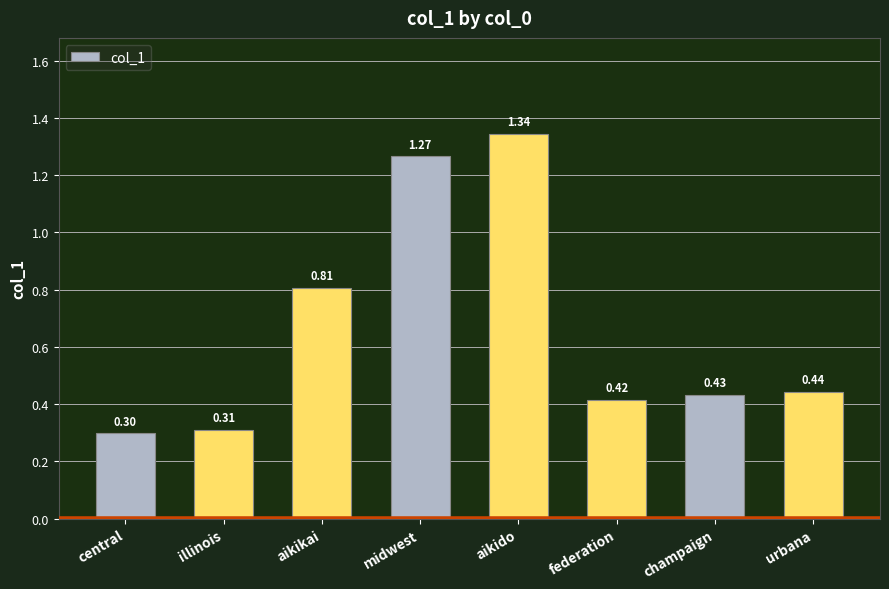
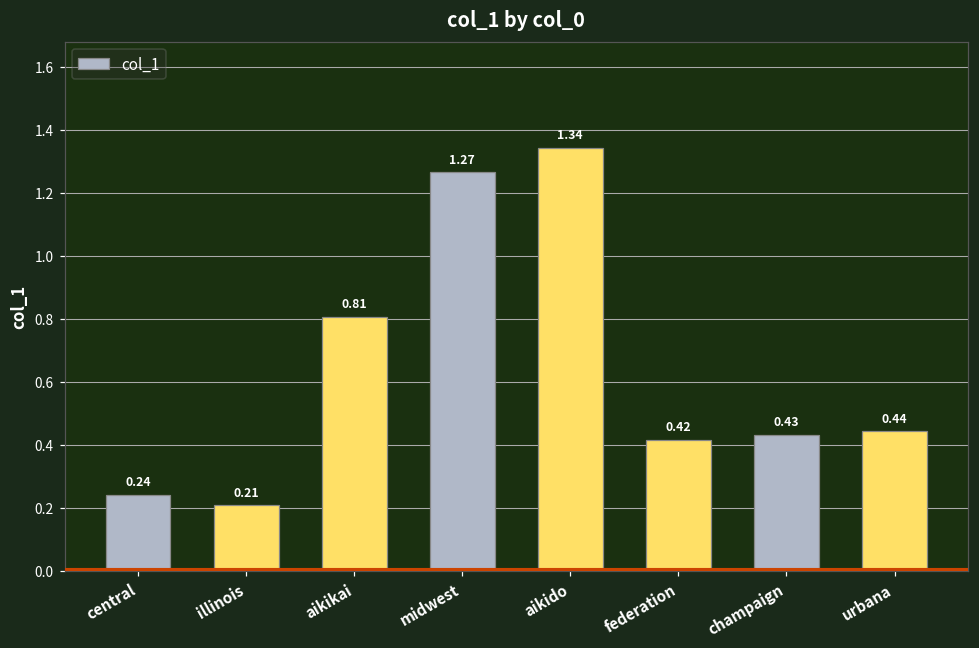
  {
-   "central": 0.30,
-   "illinois": 0.31,
+   "central": 0.24,
+   "illinois": 0.21,
    "aikikai": 0.81,
    "midwest": 1.27,
    "aikido": 1.34,
    "federation": 0.42,
    "champaign": 0.43,
    "urbana": 0.44
  }
